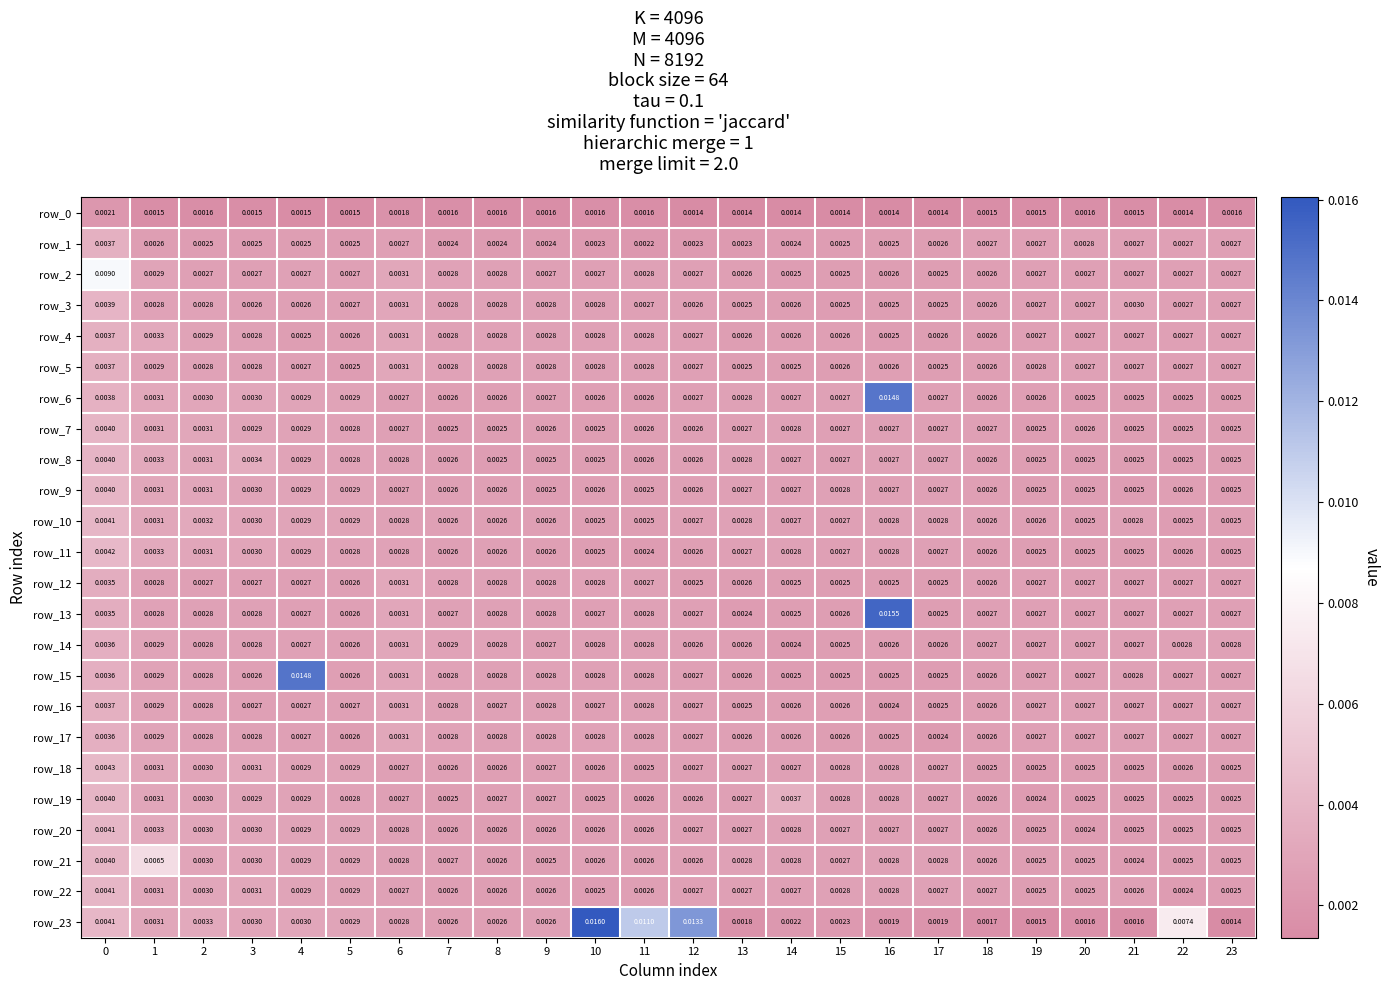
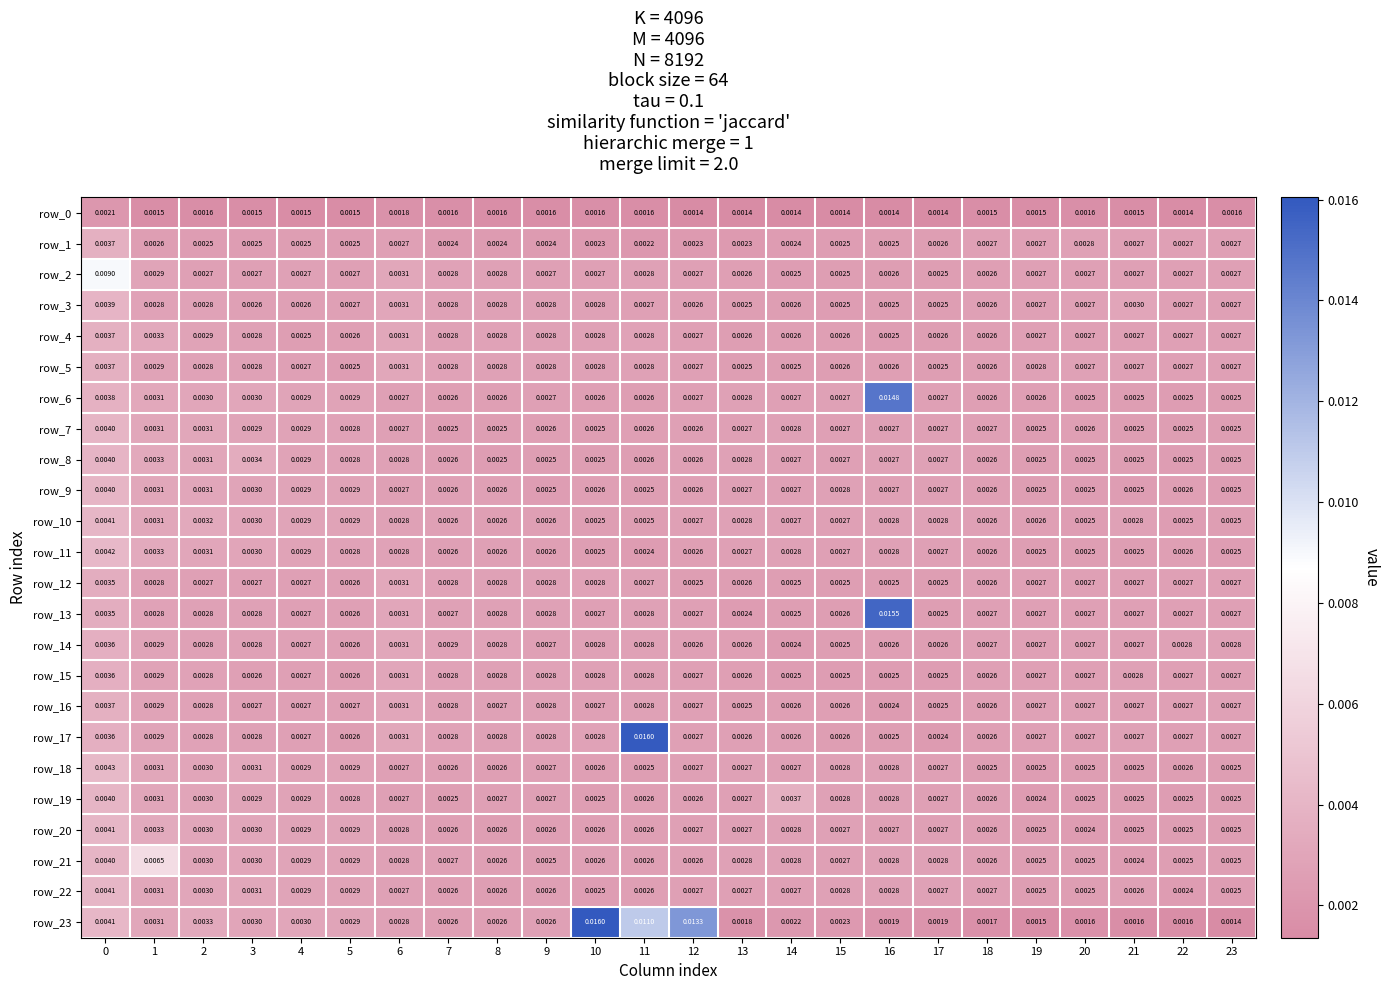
  {
    "row_15": {
      "0": 0.0036,
      "1": 0.0029,
      "2": 0.0028,
      "3": 0.0026,
-     "4": 0.0148,
+     "4": 0.0027,
      "5": 0.0026,
      "6": 0.0031,
      "7": 0.0028,
      "8": 0.0028,
      "9": 0.0028,
      "10": 0.0028,
      "11": 0.0028,
      "12": 0.0027,
      "13": 0.0026,
      "14": 0.0025,
      "15": 0.0025,
      "16": 0.0025,
      "17": 0.0025,
      "18": 0.0026,
      "19": 0.0027,
      "20": 0.0027,
      "21": 0.0028,
      "22": 0.0027,
      "23": 0.0027
    },
    "row_17": {
      "0": 0.0036,
      "1": 0.0029,
      "2": 0.0028,
      "3": 0.0028,
      "4": 0.0027,
      "5": 0.0026,
      "6": 0.0031,
      "7": 0.0028,
      "8": 0.0028,
      "9": 0.0028,
      "10": 0.0028,
-     "11": 0.0028,
+     "11": 0.0160,
      "12": 0.0027,
      "13": 0.0026,
      "14": 0.0026,
      "15": 0.0026,
      "16": 0.0025,
      "17": 0.0024,
      "18": 0.0026,
      "19": 0.0027,
      "20": 0.0027,
      "21": 0.0027,
      "22": 0.0027,
      "23": 0.0027
    },
    "row_23": {
      "0": 0.0041,
      "1": 0.0031,
      "2": 0.0033,
      "3": 0.0030,
      "4": 0.0030,
      "5": 0.0029,
      "6": 0.0028,
      "7": 0.0026,
      "8": 0.0026,
      "9": 0.0026,
      "10": 0.0160,
      "11": 0.0110,
      "12": 0.0133,
      "13": 0.0018,
      "14": 0.0022,
      "15": 0.0023,
      "16": 0.0019,
      "17": 0.0019,
      "18": 0.0017,
      "19": 0.0015,
      "20": 0.0016,
      "21": 0.0016,
-     "22": 0.0074,
+     "22": 0.0016,
      "23": 0.0014
    }
  }
